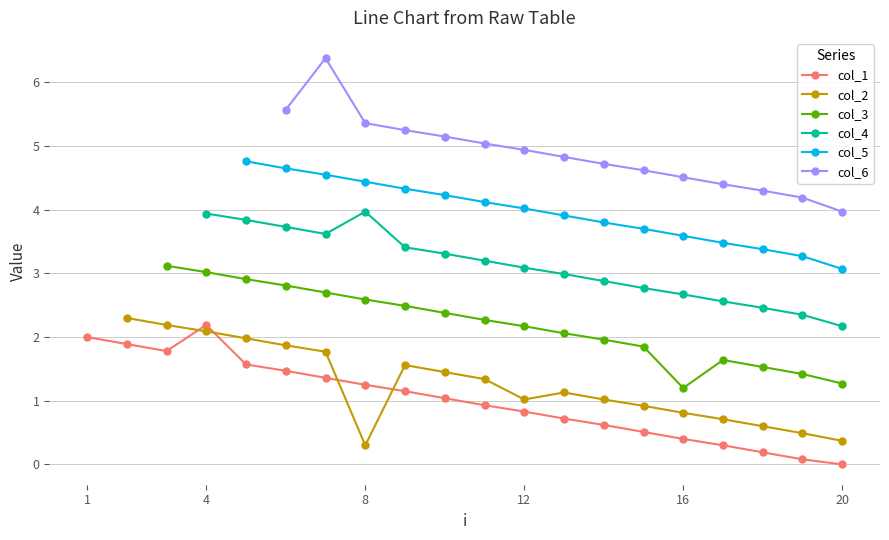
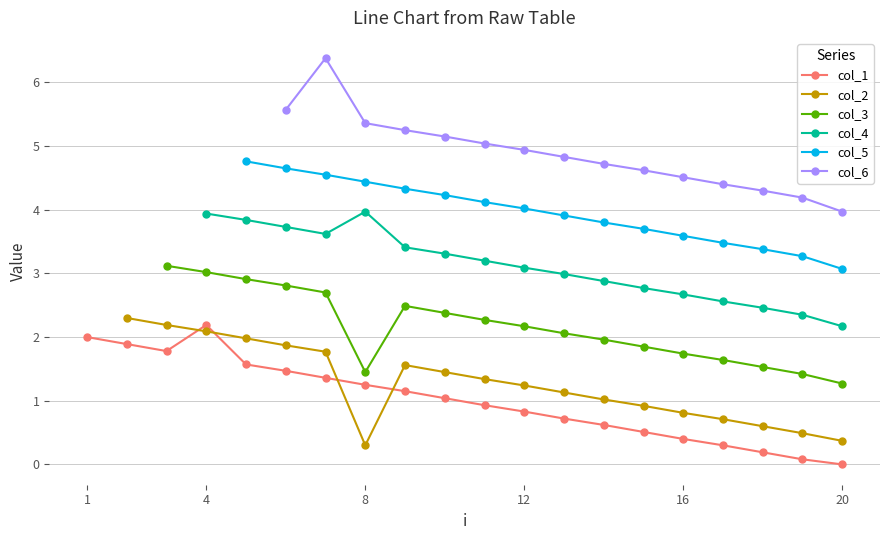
  {
    "col_1": {
      "1": 2.0,
      "4": 2.2,
      "8": 1.3,
      "12": 0.8,
      "16": 0.4,
      "20": 0.0
    },
    "col_2": {
      "4": 2.1,
      "8": 0.3,
-     "12": 1.0,
+     "12": 1.2,
      "16": 0.8,
      "20": 0.4
    },
    "col_3": {
      "4": 3.0,
-     "8": 2.6,
+     "8": 1.5,
      "12": 2.2,
-     "16": 1.2,
+     "16": 1.7,
      "20": 1.3
    },
    "col_4": {
      "4": 3.9,
      "8": 4.0,
      "12": 3.1,
      "16": 2.7,
      "20": 2.2
    },
    "col_5": {
      "8": 4.4,
      "12": 4.0,
      "16": 3.6,
      "20": 3.1
    },
    "col_6": {
      "8": 5.4,
      "12": 4.9,
      "16": 4.5,
      "20": 4.0
    }
  }
